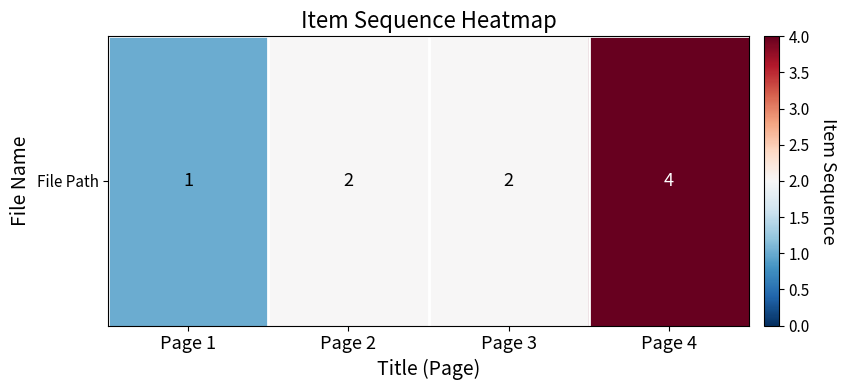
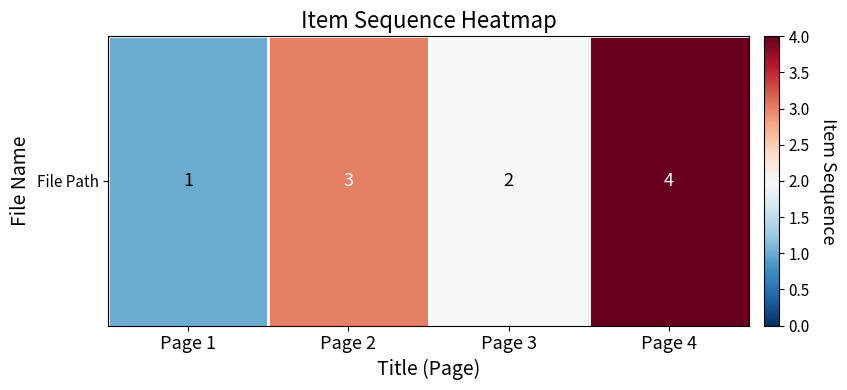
  {
    "File Path": {
      "Page 1": 1,
-     "Page 2": 2,
+     "Page 2": 3,
      "Page 3": 2,
      "Page 4": 4
    }
  }
